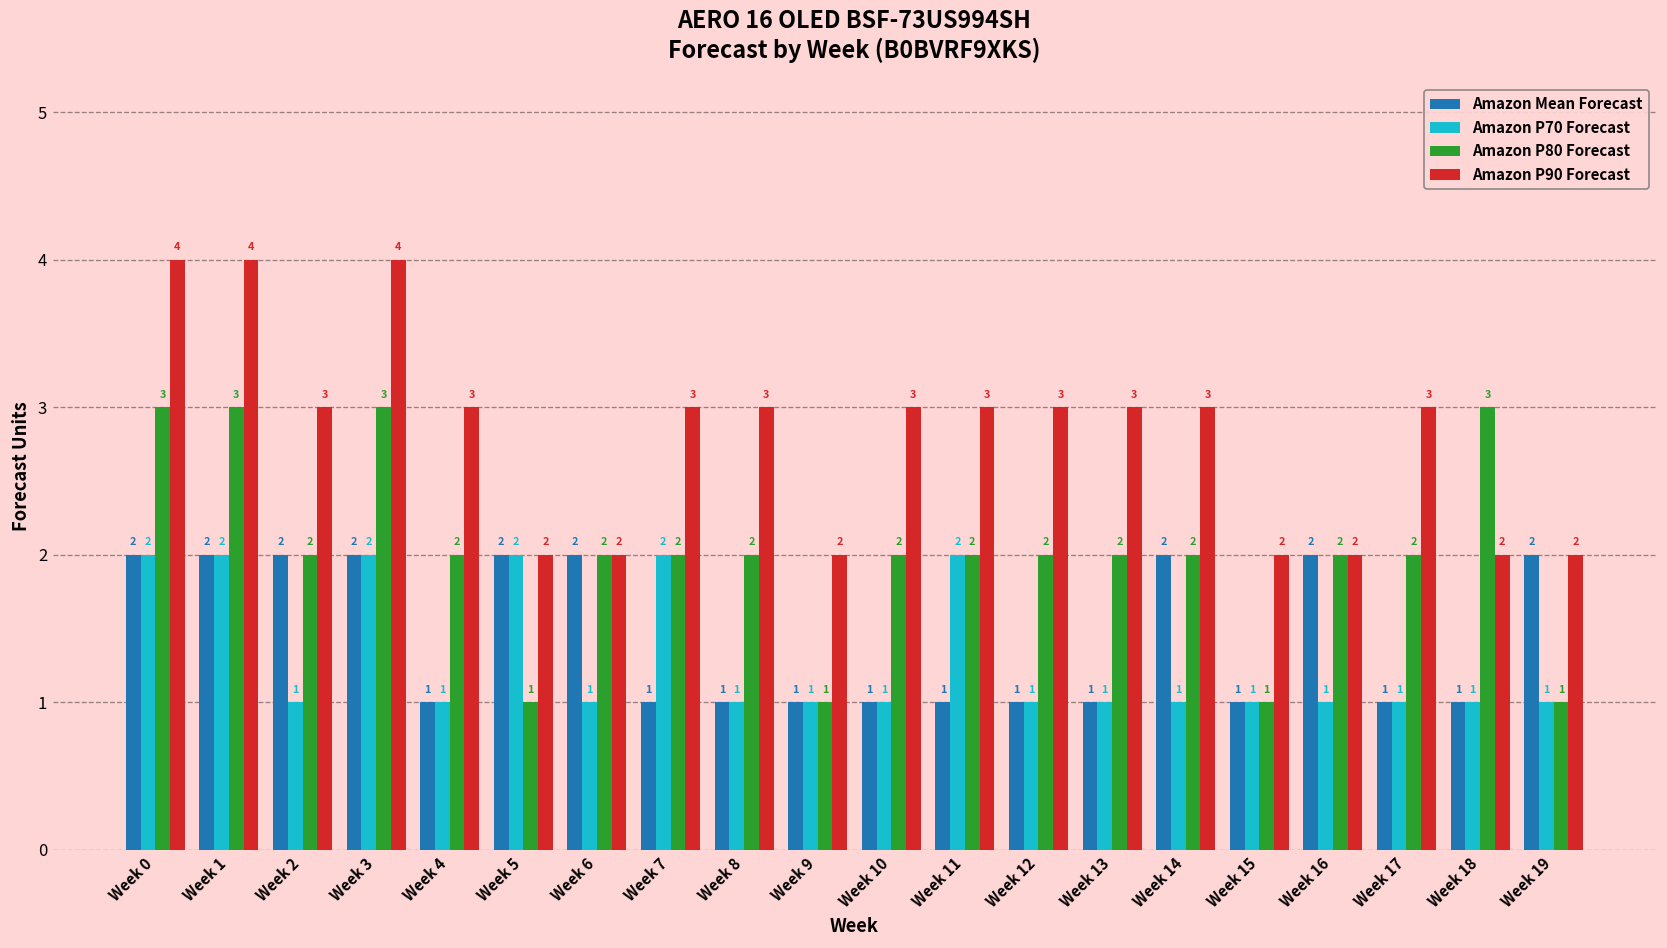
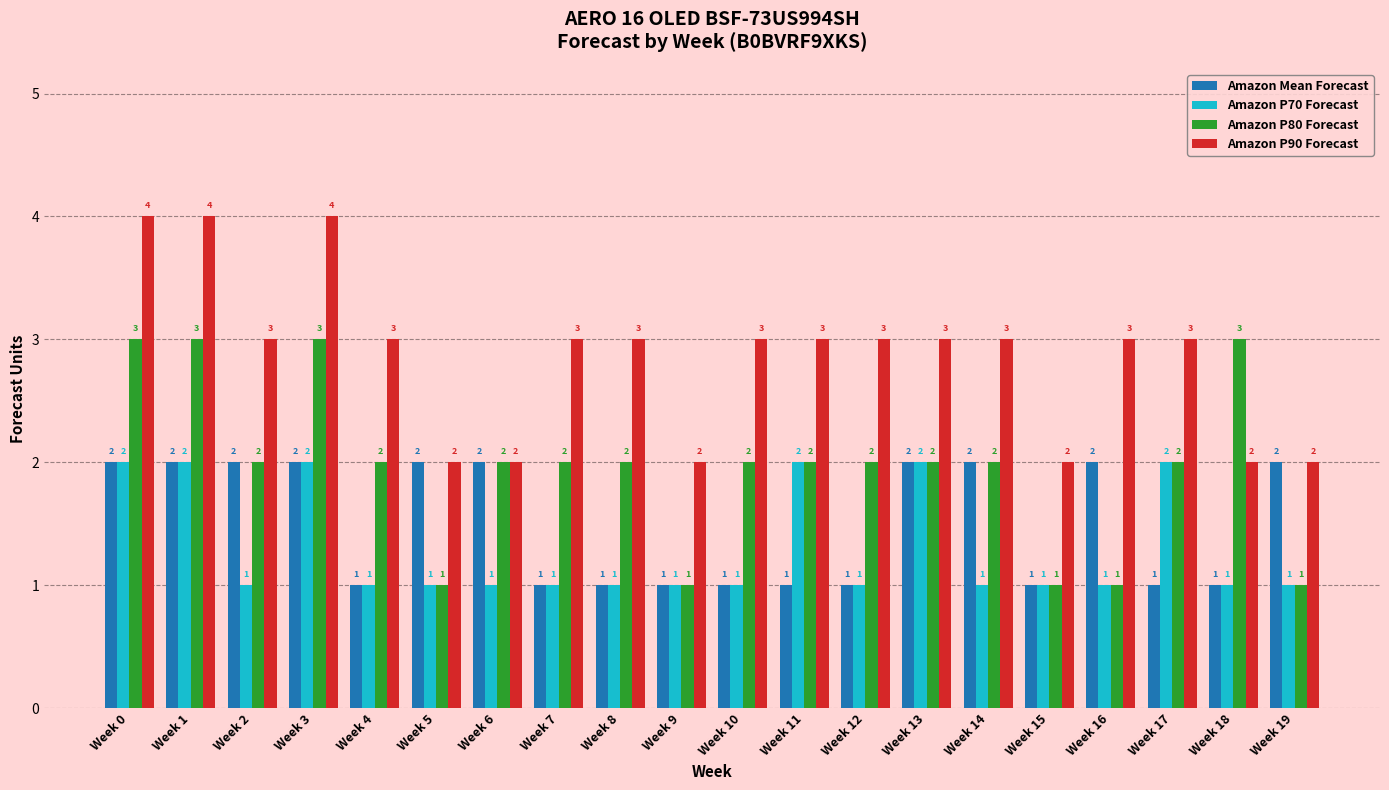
  {
    "Amazon Mean Forecast": {
      "Week 0": 2,
      "Week 1": 2,
      "Week 2": 2,
      "Week 3": 2,
      "Week 4": 1,
      "Week 5": 2,
      "Week 6": 2,
      "Week 7": 1,
      "Week 8": 1,
      "Week 9": 1,
      "Week 10": 1,
      "Week 11": 1,
      "Week 12": 1,
-     "Week 13": 1,
+     "Week 13": 2,
      "Week 14": 2,
      "Week 15": 1,
      "Week 16": 2,
      "Week 17": 1,
      "Week 18": 1,
      "Week 19": 2
    },
    "Amazon P70 Forecast": {
      "Week 0": 2,
      "Week 1": 2,
      "Week 2": 1,
      "Week 3": 2,
      "Week 4": 1,
-     "Week 5": 2,
+     "Week 5": 1,
      "Week 6": 1,
-     "Week 7": 2,
+     "Week 7": 1,
      "Week 8": 1,
      "Week 9": 1,
      "Week 10": 1,
      "Week 11": 2,
      "Week 12": 1,
-     "Week 13": 1,
+     "Week 13": 2,
      "Week 14": 1,
      "Week 15": 1,
      "Week 16": 1,
-     "Week 17": 1,
+     "Week 17": 2,
      "Week 18": 1,
      "Week 19": 1
    },
    "Amazon P80 Forecast": {
      "Week 0": 3,
      "Week 1": 3,
      "Week 2": 2,
      "Week 3": 3,
      "Week 4": 2,
      "Week 5": 1,
      "Week 6": 2,
      "Week 7": 2,
      "Week 8": 2,
      "Week 9": 1,
      "Week 10": 2,
      "Week 11": 2,
      "Week 12": 2,
      "Week 13": 2,
      "Week 14": 2,
      "Week 15": 1,
-     "Week 16": 2,
+     "Week 16": 1,
      "Week 17": 2,
      "Week 18": 3,
      "Week 19": 1
    },
    "Amazon P90 Forecast": {
      "Week 0": 4,
      "Week 1": 4,
      "Week 2": 3,
      "Week 3": 4,
      "Week 4": 3,
      "Week 5": 2,
      "Week 6": 2,
      "Week 7": 3,
      "Week 8": 3,
      "Week 9": 2,
      "Week 10": 3,
      "Week 11": 3,
      "Week 12": 3,
      "Week 13": 3,
      "Week 14": 3,
      "Week 15": 2,
-     "Week 16": 2,
+     "Week 16": 3,
      "Week 17": 3,
      "Week 18": 2,
      "Week 19": 2
    }
  }
